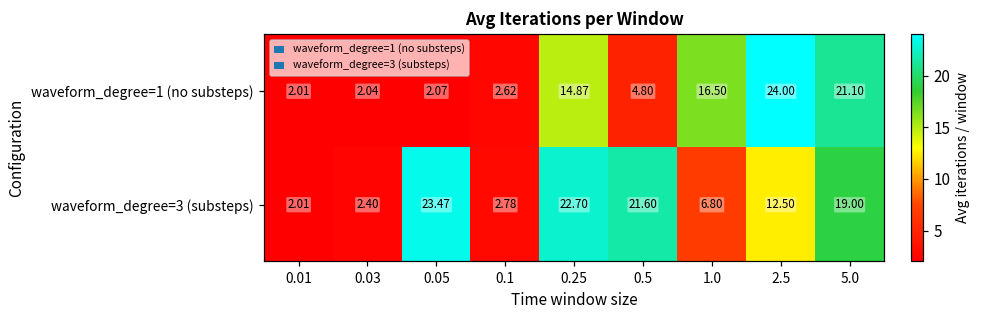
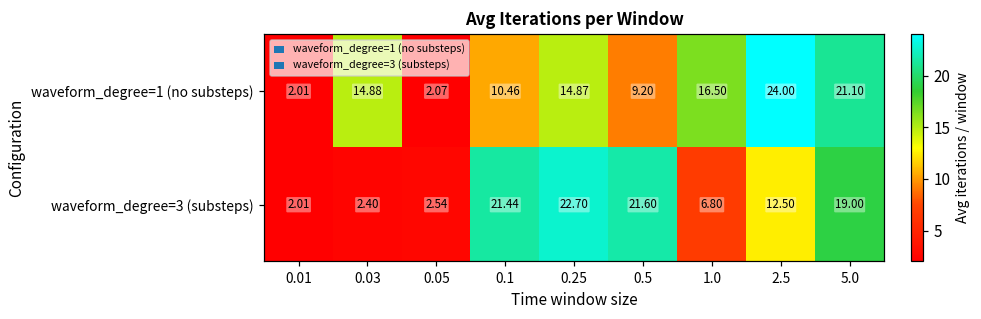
  {
    "waveform_degree=1 (no substeps)": {
-     "0.03": 2.04,
-     "0.1": 2.62,
-     "0.5": 4.80
+     "0.03": 14.88,
+     "0.1": 10.46,
+     "0.5": 9.20
    },
    "waveform_degree=3 (substeps)": {
-     "0.05": 23.47,
-     "0.1": 2.78
+     "0.05": 2.54,
+     "0.1": 21.44
    }
  }
